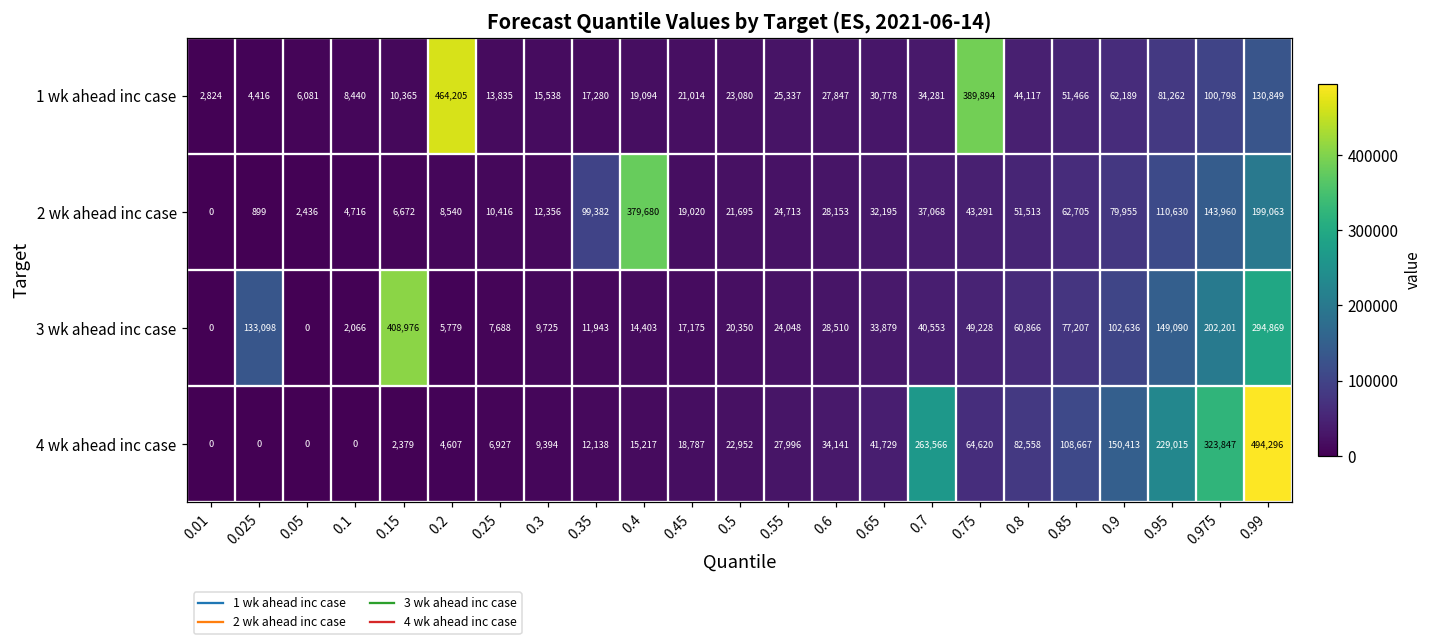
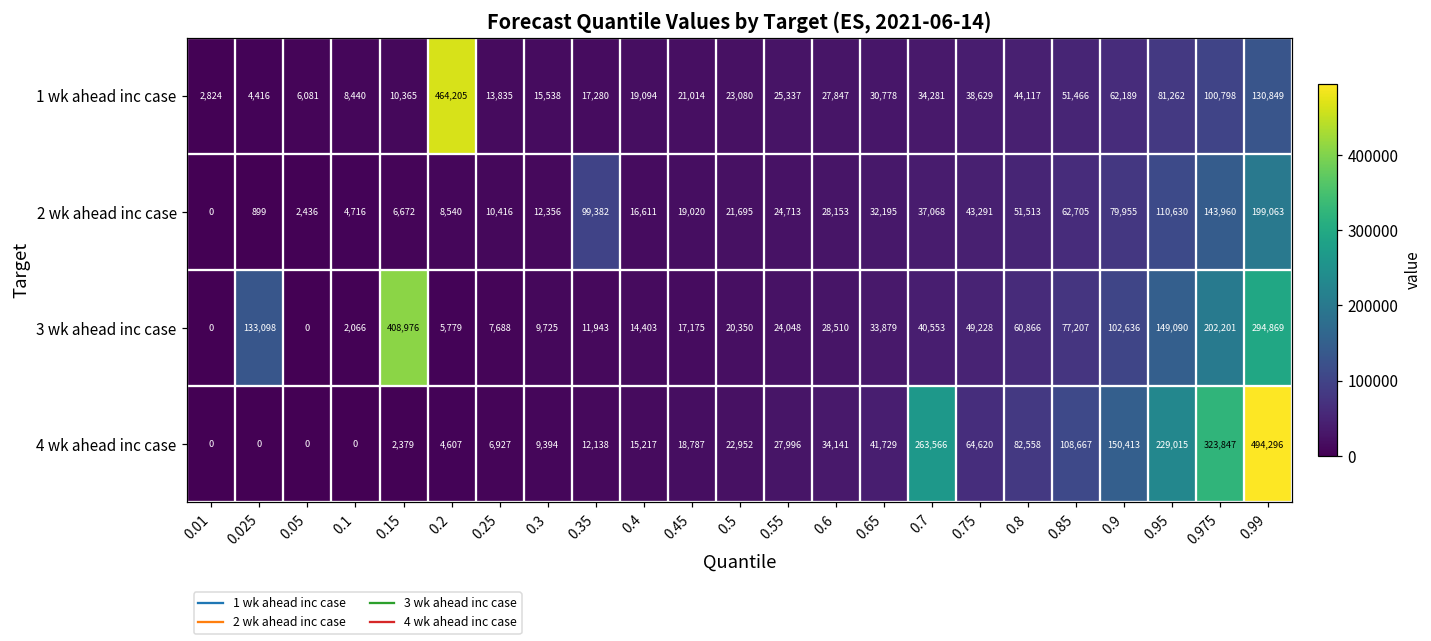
  {
    "1 wk ahead inc case": {
      "0.01": "2,824",
      "0.025": "4,416",
      "0.05": "6,081",
      "0.1": "8,440",
      "0.15": "10,365",
      "0.2": "464,205",
      "0.25": "13,835",
      "0.3": "15,538",
      "0.35": "17,280",
      "0.4": "19,094",
      "0.45": "21,014",
      "0.5": "23,080",
      "0.55": "25,337",
      "0.6": "27,847",
      "0.65": "30,778",
      "0.7": "34,281",
-     "0.75": "389,894",
+     "0.75": "38,629",
      "0.8": "44,117",
      "0.85": "51,466",
      "0.9": "62,189",
      "0.95": "81,262",
      "0.975": "100,798",
      "0.99": "130,849"
    },
    "2 wk ahead inc case": {
      "0.01": "0",
      "0.025": "899",
      "0.05": "2,436",
      "0.1": "4,716",
      "0.15": "6,672",
      "0.2": "8,540",
      "0.25": "10,416",
      "0.3": "12,356",
      "0.35": "99,382",
-     "0.4": "379,680",
+     "0.4": "16,611",
      "0.45": "19,020",
      "0.5": "21,695",
      "0.55": "24,713",
      "0.6": "28,153",
      "0.65": "32,195",
      "0.7": "37,068",
      "0.75": "43,291",
      "0.8": "51,513",
      "0.85": "62,705",
      "0.9": "79,955",
      "0.95": "110,630",
      "0.975": "143,960",
      "0.99": "199,063"
    },
    "3 wk ahead inc case": {
      "0.01": "0",
      "0.025": "133,098",
      "0.05": "0",
      "0.1": "2,066",
      "0.15": "408,976",
      "0.2": "5,779",
      "0.25": "7,688",
      "0.3": "9,725",
      "0.35": "11,943",
      "0.4": "14,403",
      "0.45": "17,175",
      "0.5": "20,350",
      "0.55": "24,048",
      "0.6": "28,510",
      "0.65": "33,879",
      "0.7": "40,553",
      "0.75": "49,228",
      "0.8": "60,866",
      "0.85": "77,207",
      "0.9": "102,636",
      "0.95": "149,090",
      "0.975": "202,201",
      "0.99": "294,869"
    },
    "4 wk ahead inc case": {
      "0.01": "0",
      "0.025": "0",
      "0.05": "0",
      "0.1": "0",
      "0.15": "2,379",
      "0.2": "4,607",
      "0.25": "6,927",
      "0.3": "9,394",
      "0.35": "12,138",
      "0.4": "15,217",
      "0.45": "18,787",
      "0.5": "22,952",
      "0.55": "27,996",
      "0.6": "34,141",
      "0.65": "41,729",
      "0.7": "263,566",
      "0.75": "64,620",
      "0.8": "82,558",
      "0.85": "108,667",
      "0.9": "150,413",
      "0.95": "229,015",
      "0.975": "323,847",
      "0.99": "494,296"
    }
  }
